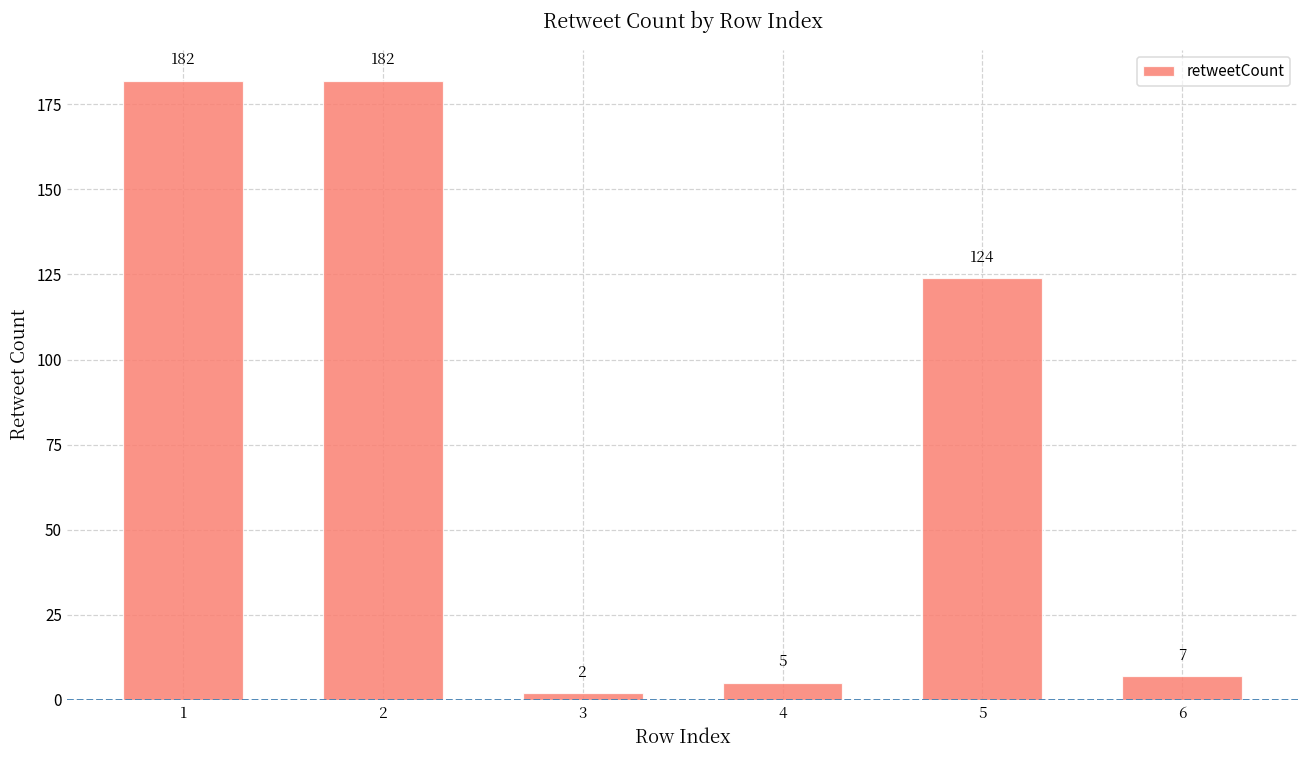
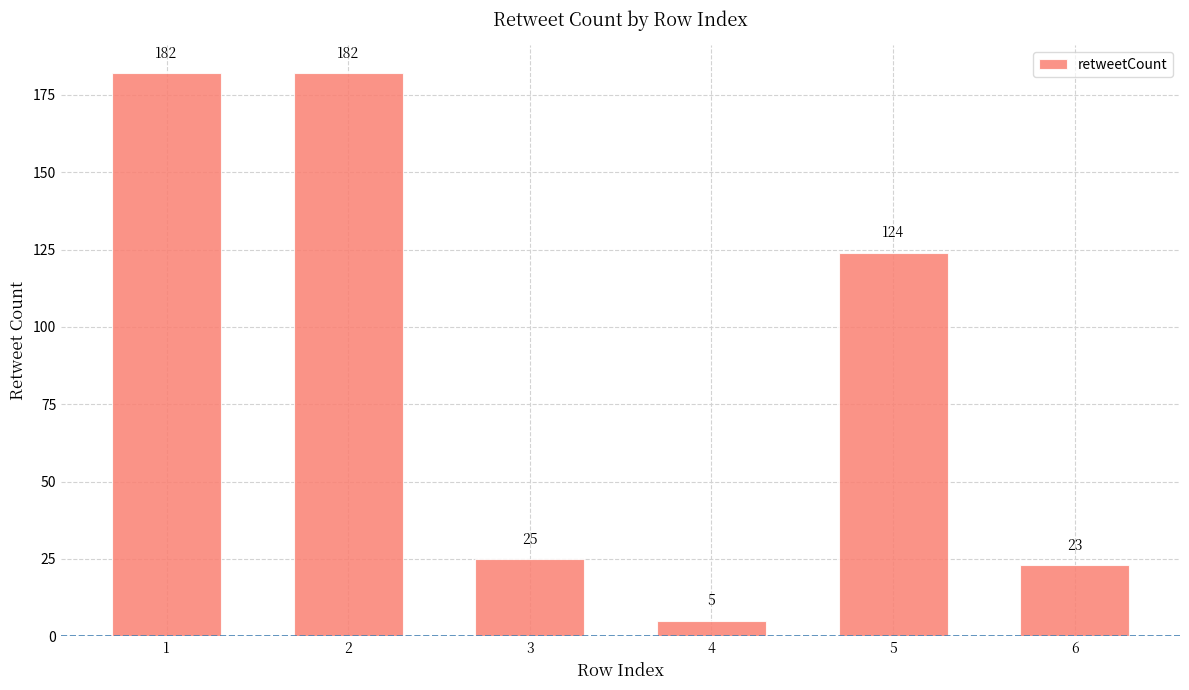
  {
    "1": 182,
    "2": 182,
-   "3": 2,
+   "3": 25,
    "4": 5,
    "5": 124,
-   "6": 7
+   "6": 23
  }
